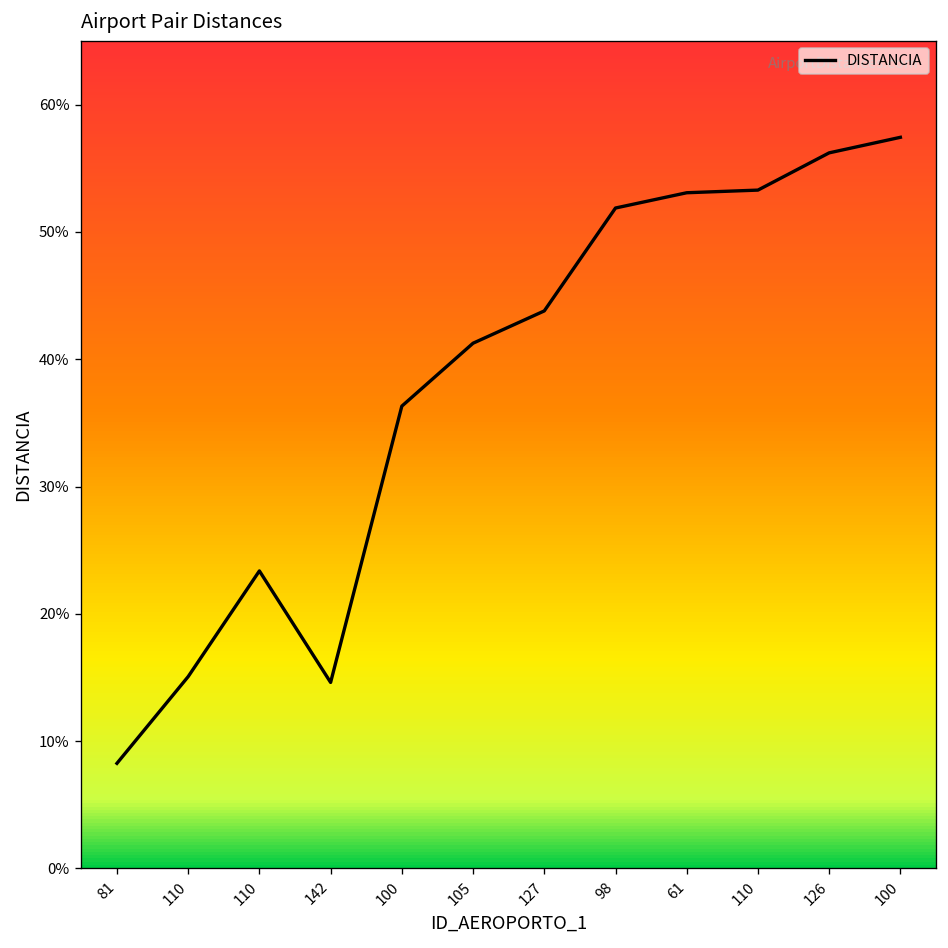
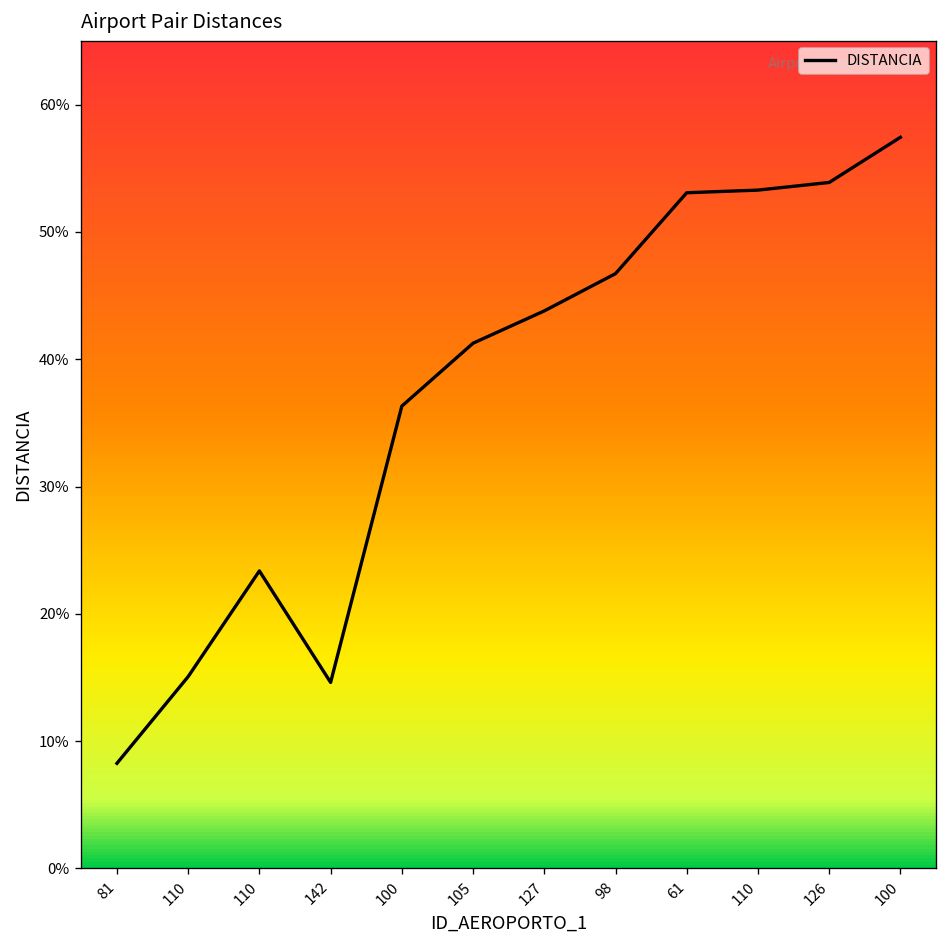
  {
    "DISTANCIA": {
      "142": "14.6%",
      "105": "41.3%",
      "127": "43.8%",
-     "98": "51.9%",
+     "98": "46.7%",
      "61": "53.1%",
-     "126": "56.2%"
+     "126": "53.9%"
    }
  }
